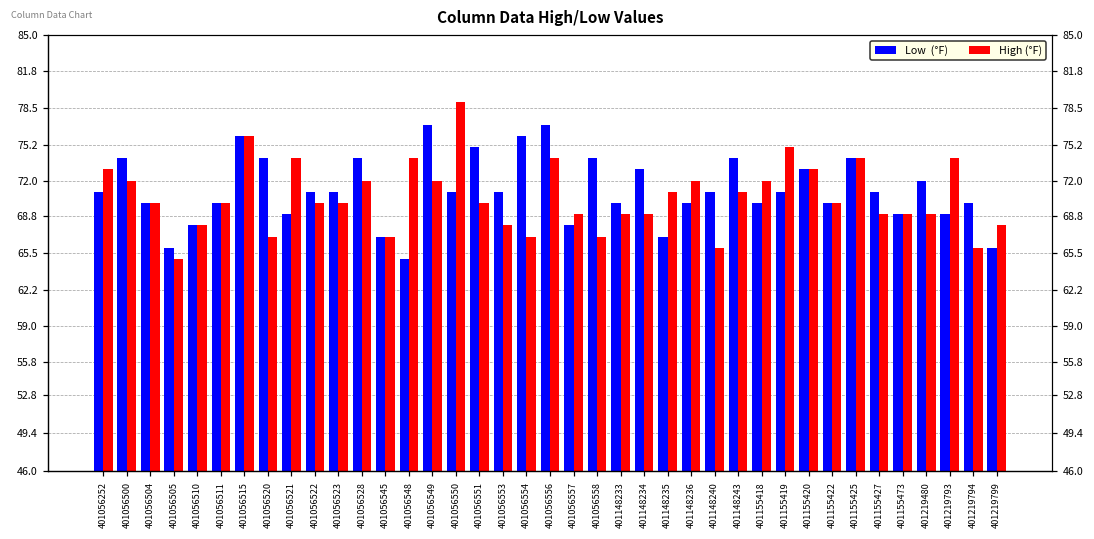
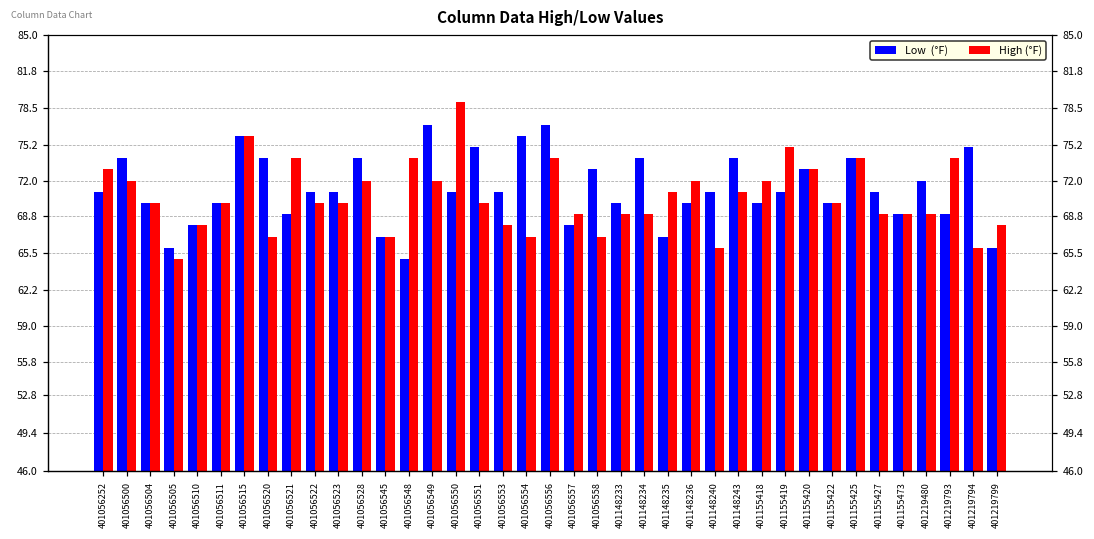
  {
    "Low (°F)": {
      "401056252": 71,
      "401056500": 74,
      "401056504": 70,
      "401056505": 66,
      "401056510": 68,
      "401056511": 70,
      "401056515": 76,
      "401056520": 74,
      "401056521": 69,
      "401056522": 71,
      "401056523": 71,
      "401056528": 74,
      "401056545": 67,
      "401056548": 65,
      "401056549": 77,
      "401056550": 71,
      "401056551": 75,
      "401056553": 71,
      "401056554": 76,
      "401056556": 77,
      "401056557": 68,
-     "401056558": 74,
+     "401056558": 73,
      "401148233": 70,
-     "401148234": 73,
+     "401148234": 74,
      "401148235": 67,
      "401148236": 70,
      "401148240": 71,
      "401148243": 74,
      "401155418": 70,
      "401155419": 71,
      "401155420": 73,
      "401155422": 70,
      "401155425": 74,
      "401155427": 71,
      "401155473": 69,
      "401219480": 72,
      "401219793": 69,
-     "401219794": 70,
+     "401219794": 75,
      "401219799": 66
    },
    "High (°F)": {
      "401056252": 73,
      "401056500": 72,
      "401056504": 70,
      "401056505": 65,
      "401056510": 68,
      "401056511": 70,
      "401056515": 76,
      "401056520": 67,
      "401056521": 74,
      "401056522": 70,
      "401056523": 70,
      "401056528": 72,
      "401056545": 67,
      "401056548": 74,
      "401056549": 72,
      "401056550": 79,
      "401056551": 70,
      "401056553": 68,
      "401056554": 67,
      "401056556": 74,
      "401056557": 69,
      "401056558": 67,
      "401148233": 69,
      "401148234": 69,
      "401148235": 71,
      "401148236": 72,
      "401148240": 66,
      "401148243": 71,
      "401155418": 72,
      "401155419": 75,
      "401155420": 73,
      "401155422": 70,
      "401155425": 74,
      "401155427": 69,
      "401155473": 69,
      "401219480": 69,
      "401219793": 74,
      "401219794": 66,
      "401219799": 68
    }
  }
